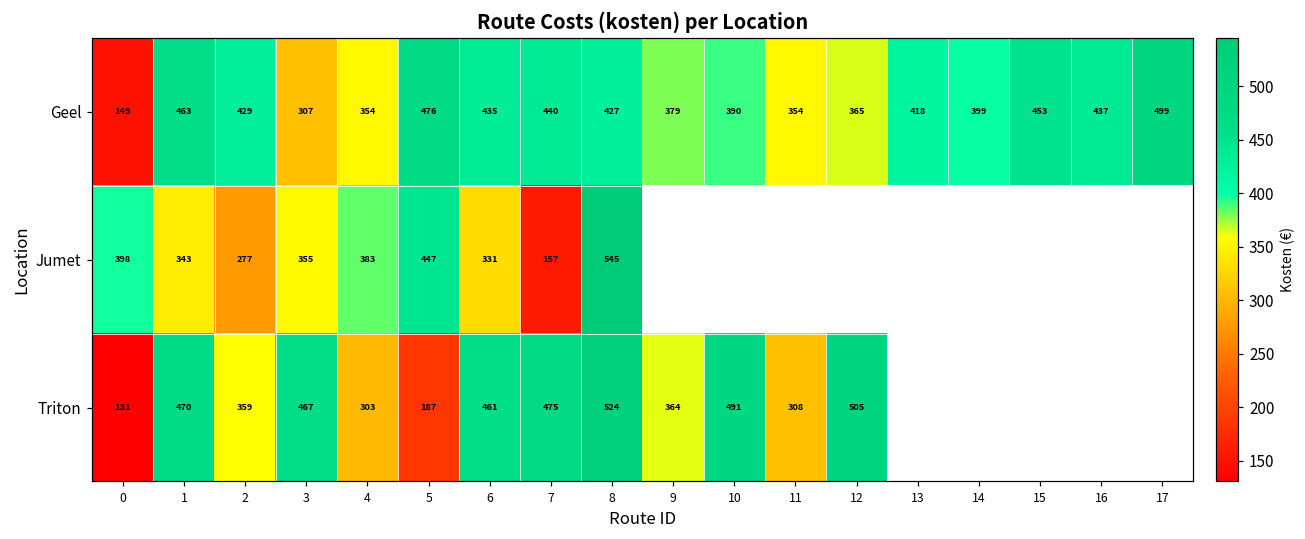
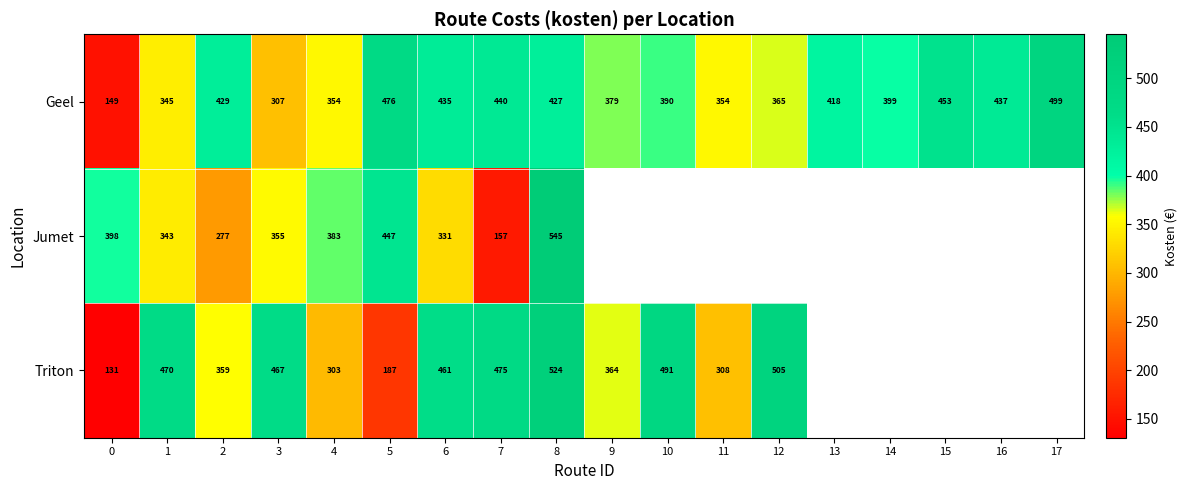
  {
    "Geel": {
      "0": 149,
-     "1": 463,
+     "1": 345,
      "2": 429,
      "3": 307,
      "4": 354,
      "5": 476,
      "6": 435,
      "7": 440,
      "8": 427,
      "9": 379,
      "10": 390,
      "11": 354,
      "12": 365,
      "13": 418,
      "14": 399,
      "15": 453,
      "16": 437,
      "17": 499
    },
    "Jumet": {
      "0": 398,
      "1": 343,
      "2": 277,
      "3": 355,
      "4": 383,
      "5": 447,
      "6": 331,
      "7": 157,
      "8": 545
    },
    "Triton": {
      "0": 131,
      "1": 470,
      "2": 359,
      "3": 467,
      "4": 303,
      "5": 187,
      "6": 461,
      "7": 475,
      "8": 524,
      "9": 364,
      "10": 491,
      "11": 308,
      "12": 505
    }
  }
